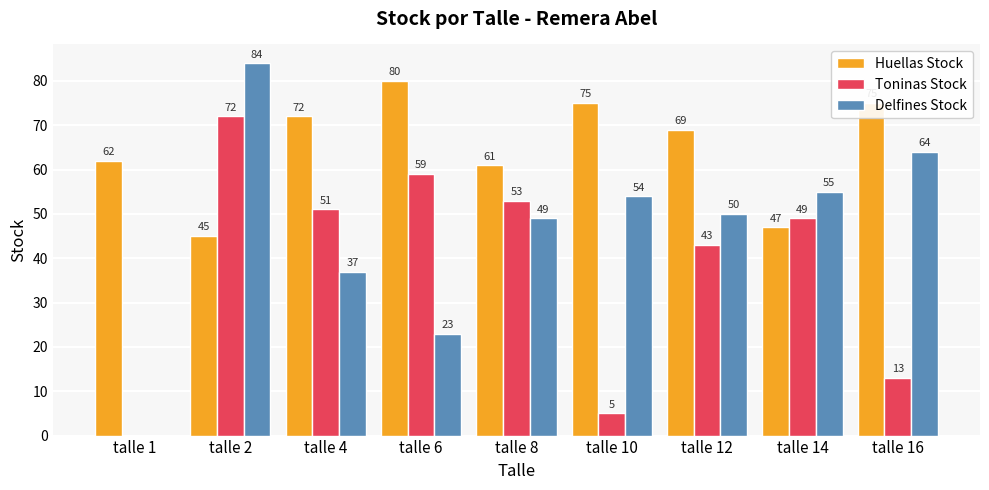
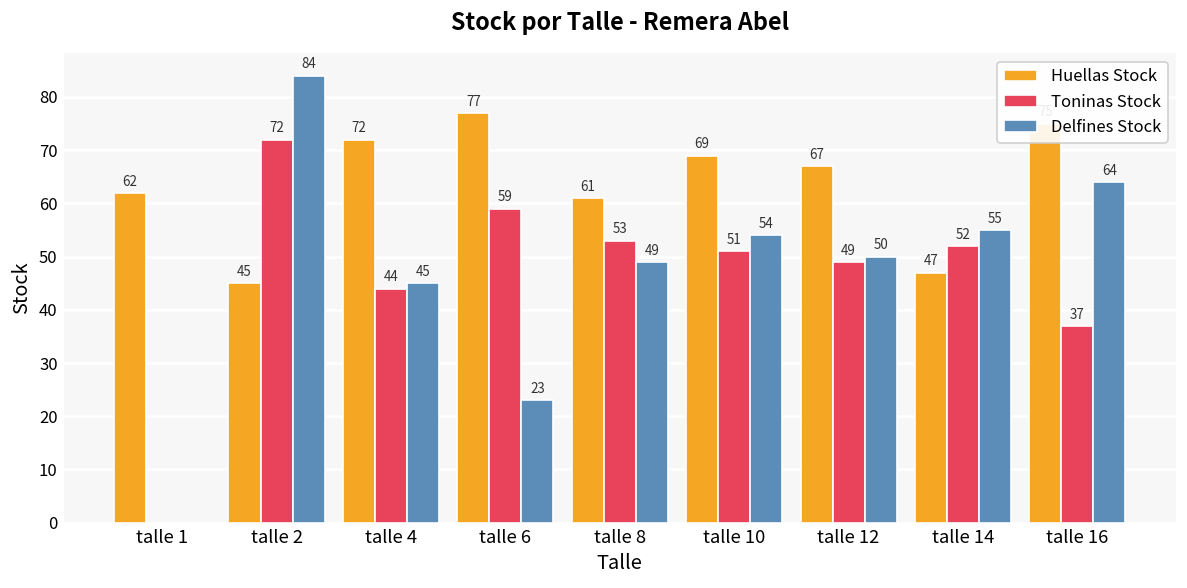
  {
    "Huellas Stock": {
      "talle 1": 62,
      "talle 2": 45,
      "talle 4": 72,
-     "talle 6": 80,
+     "talle 6": 77,
      "talle 8": 61,
-     "talle 10": 75,
-     "talle 12": 69,
+     "talle 10": 69,
+     "talle 12": 67,
      "talle 14": 47
    },
    "Toninas Stock": {
      "talle 2": 72,
-     "talle 4": 51,
+     "talle 4": 44,
      "talle 6": 59,
      "talle 8": 53,
-     "talle 10": 5,
-     "talle 12": 43,
-     "talle 14": 49,
-     "talle 16": 13
+     "talle 10": 51,
+     "talle 12": 49,
+     "talle 14": 52,
+     "talle 16": 37
    },
    "Delfines Stock": {
      "talle 2": 84,
-     "talle 4": 37,
+     "talle 4": 45,
      "talle 6": 23,
      "talle 8": 49,
      "talle 10": 54,
      "talle 12": 50,
      "talle 14": 55,
      "talle 16": 64
    }
  }
